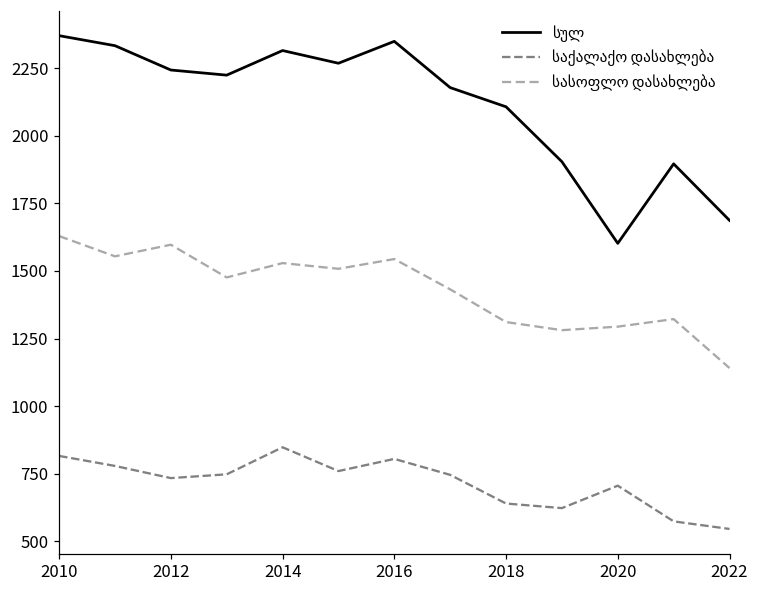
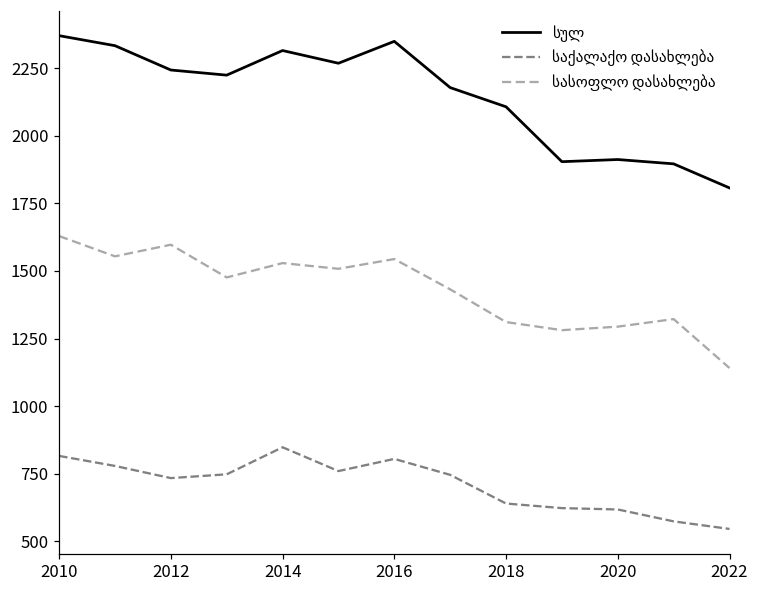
  {
    "სულ": {
      "2010": 2370,
      "2012": 2240,
      "2014": 2320,
      "2016": 2350,
      "2018": 2110,
-     "2020": 1600,
-     "2022": 1690
+     "2020": 1910,
+     "2022": 1810
    },
    "საქალაქო დასახლება": {
      "2010": 820,
      "2012": 730,
      "2014": 850,
      "2016": 810,
      "2018": 640,
-     "2020": 710,
+     "2020": 620,
      "2022": 550
    },
    "სასოფლო დასახლება": {
      "2010": 1630,
      "2012": 1600,
      "2014": 1530,
      "2016": 1540,
      "2018": 1310,
      "2020": 1290,
      "2022": 1140
    }
  }
